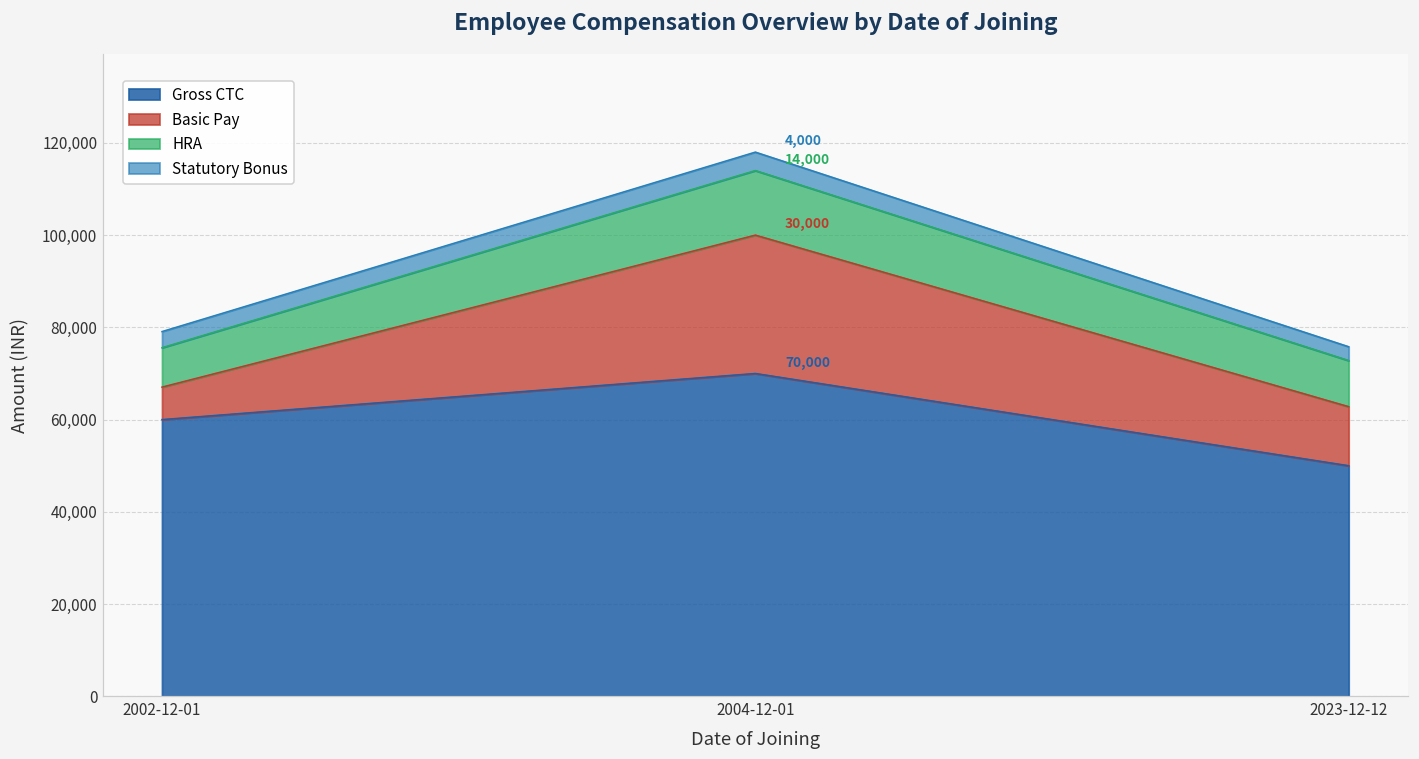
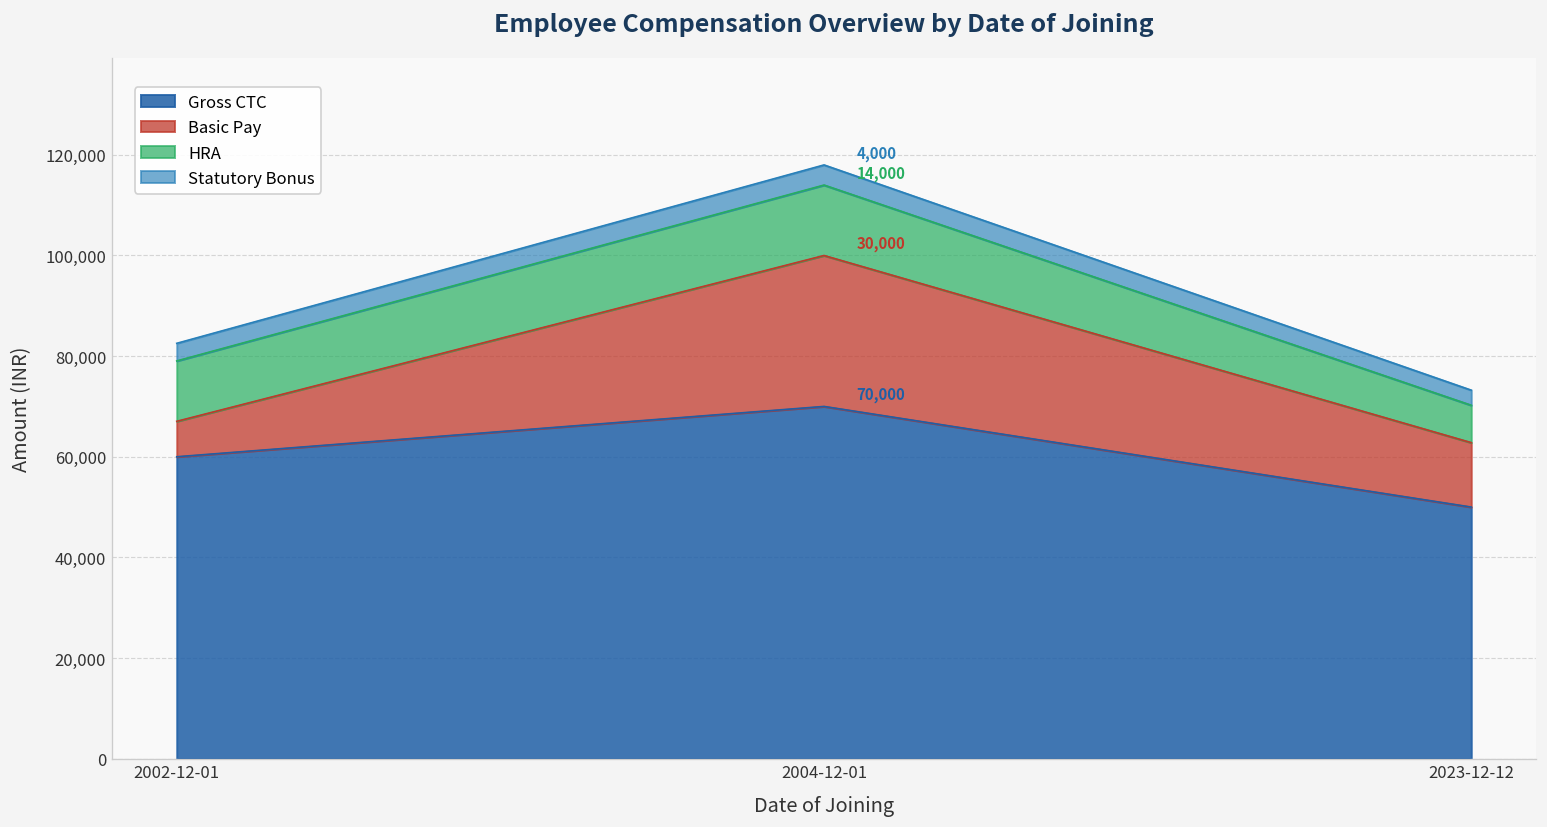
  {
    "Basic Pay": {
      "2002-12-01": "7,000",
      "2004-12-01": "30,000",
      "2023-12-12": "13,000"
    },
    "HRA": {
-     "2002-12-01": "9,000",
+     "2002-12-01": "12,000",
      "2004-12-01": "14,000",
-     "2023-12-12": "10,000"
+     "2023-12-12": "7,000"
    }
  }
